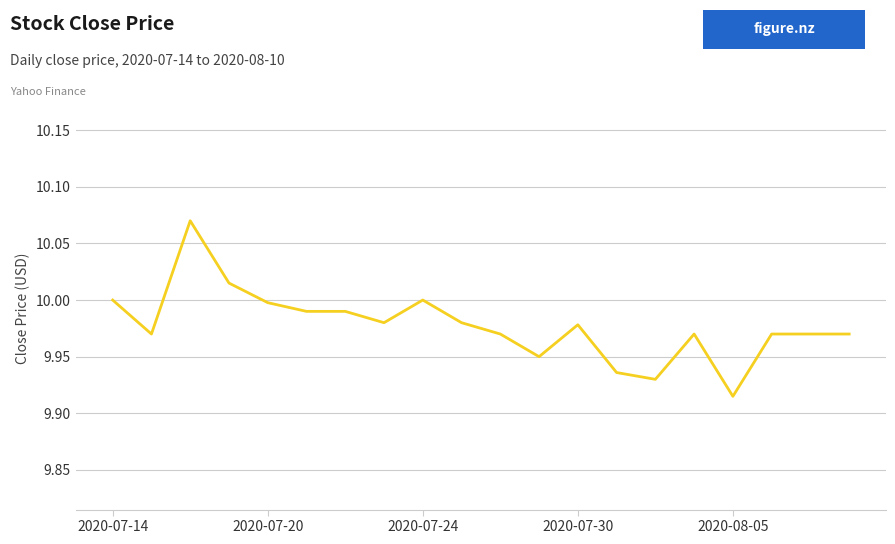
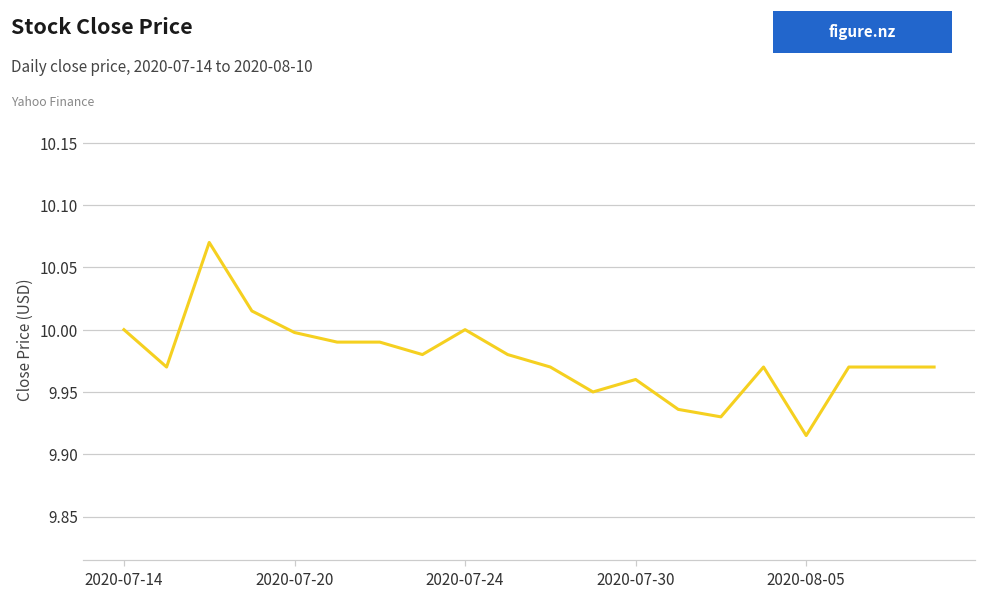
  {
    "2020-07-14": 10.000,
    "2020-07-20": 9.998,
    "2020-07-24": 10.000,
-   "2020-07-30": 9.978,
+   "2020-07-30": 9.960,
    "2020-08-05": 9.915
  }
